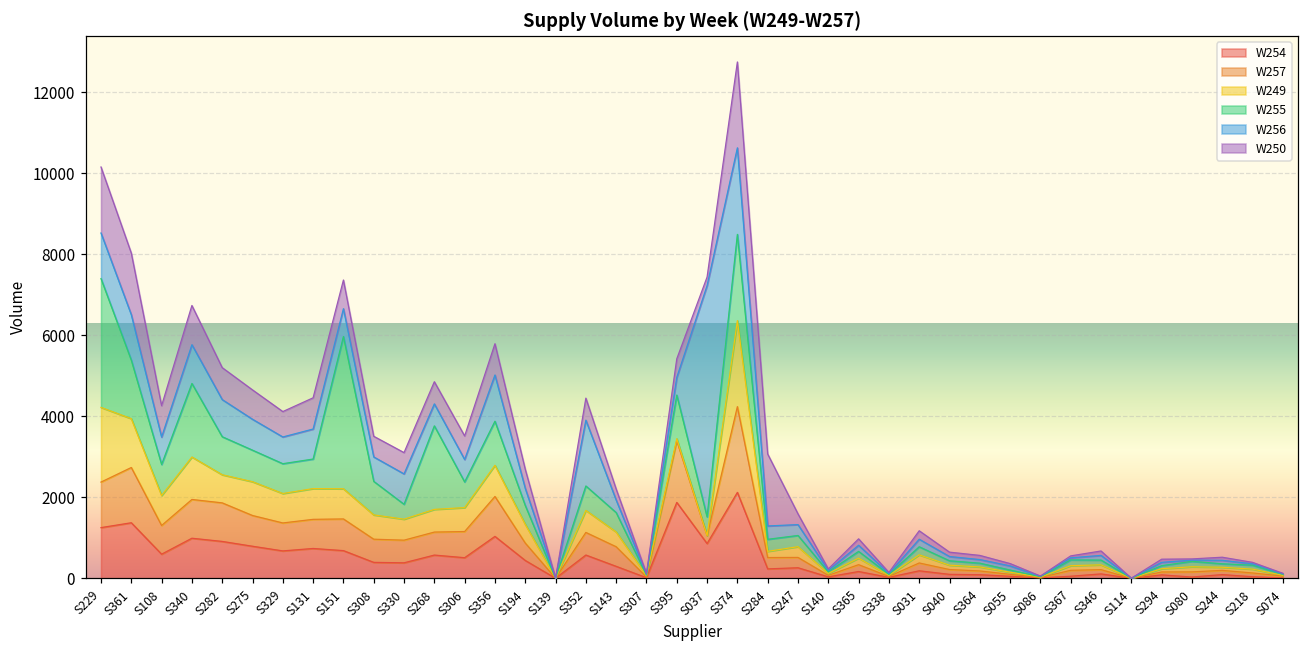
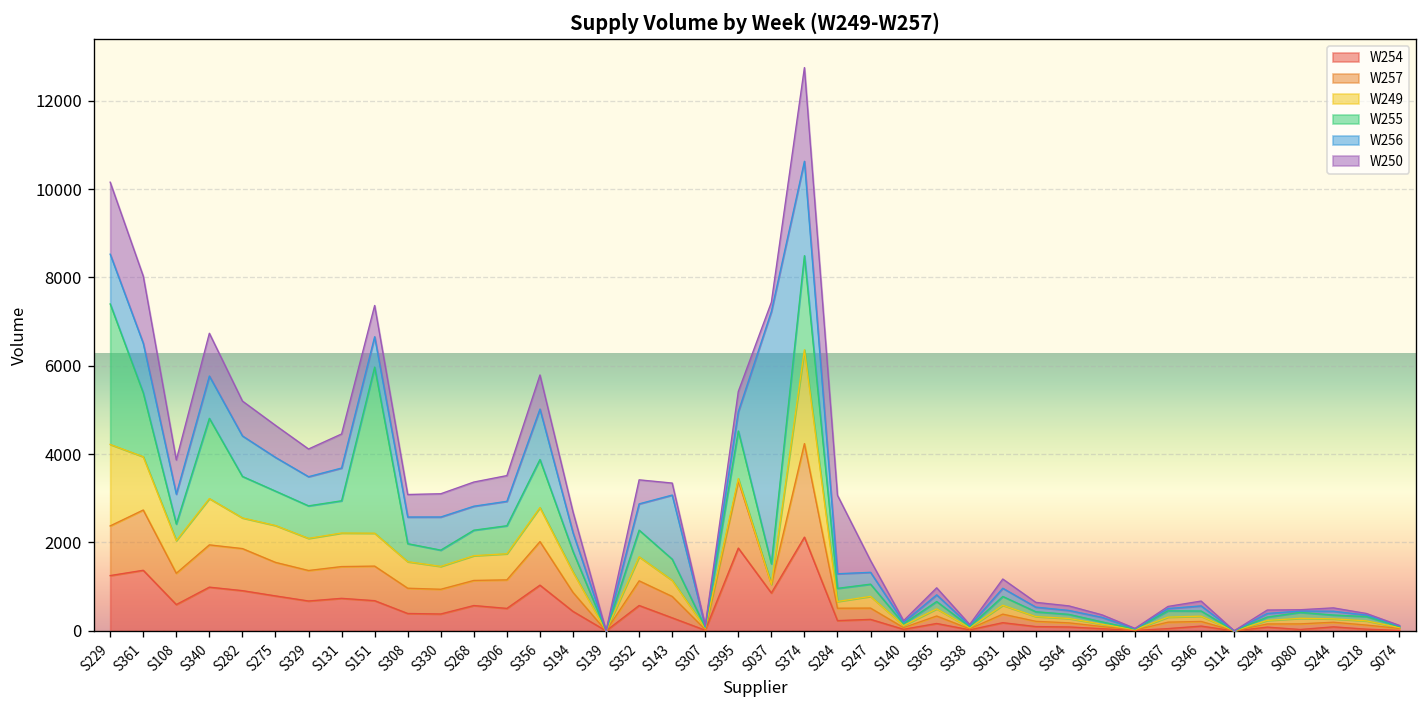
  {
    "W255": {
      "S229": 3200,
      "S361": 1400,
-     "S108": 800,
+     "S108": 400,
      "S340": 1800,
      "S282": 900,
      "S275": 800,
      "S329": 700,
      "S131": 700,
      "S151": 3800,
-     "S308": 800,
+     "S308": 400,
      "S330": 400,
-     "S268": 2100,
+     "S268": 600,
      "S306": 600,
      "S356": 1100,
      "S194": 500,
      "S352": 600,
      "S143": 500,
      "S395": 1100,
      "S037": 500,
      "S374": 2100,
      "S284": 300,
      "S247": 300,
      "S365": 200,
      "S031": 200,
      "S040": 100,
      "S364": 100,
      "S346": 100,
      "S294": 100,
      "S244": 100
    },
    "W256": {
      "S229": 1100,
      "S361": 1100,
      "S108": 700,
      "S340": 1000,
      "S282": 900,
      "S275": 800,
      "S329": 700,
      "S131": 700,
      "S151": 700,
      "S308": 600,
      "S330": 800,
      "S268": 500,
      "S306": 600,
      "S356": 1100,
      "S194": 400,
-     "S352": 1600,
-     "S143": 300,
+     "S352": 600,
+     "S143": 1500,
      "S395": 400,
      "S037": 5700,
      "S374": 2100,
      "S284": 300,
      "S247": 300,
      "S365": 200,
      "S031": 200,
      "S040": 100,
      "S364": 100,
      "S346": 100,
      "S294": 100,
      "S244": 100
    },
    "W250": {
      "S229": 1600,
      "S361": 1500,
      "S108": 800,
      "S340": 1000,
      "S282": 800,
      "S275": 700,
      "S329": 600,
      "S131": 800,
      "S151": 700,
      "S308": 500,
      "S330": 500,
      "S268": 500,
      "S306": 600,
      "S356": 800,
      "S194": 500,
      "S352": 500,
      "S143": 300,
      "S395": 500,
      "S037": 200,
      "S374": 2100,
      "S284": 1800,
      "S247": 300,
      "S365": 200,
      "S031": 200,
      "S040": 100,
      "S364": 100,
      "S346": 100,
      "S294": 100,
      "S244": 100
    }
  }
